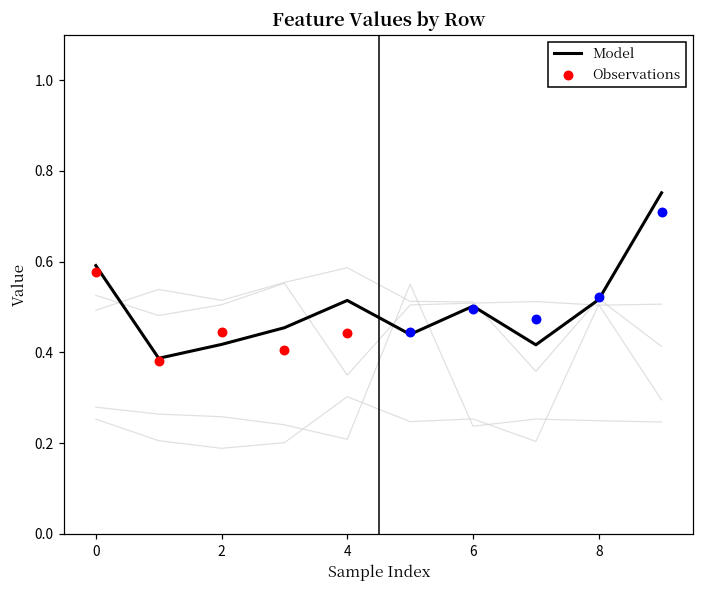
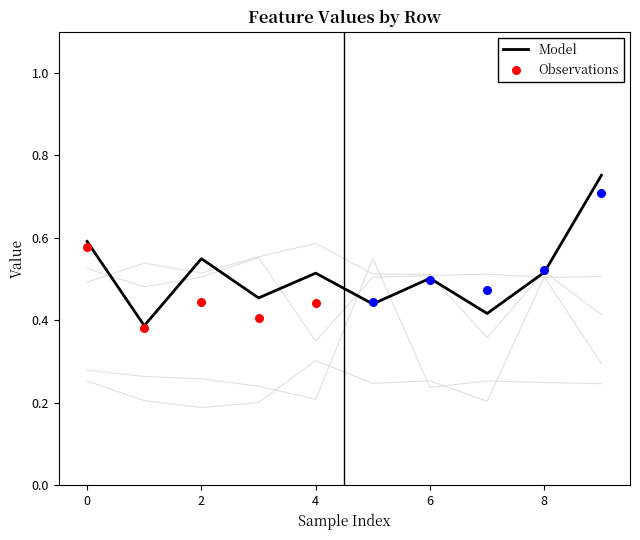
  {
    "Model": {
      "0": 0.59,
-     "2": 0.42,
+     "2": 0.55,
      "4": 0.51
    }
  }
